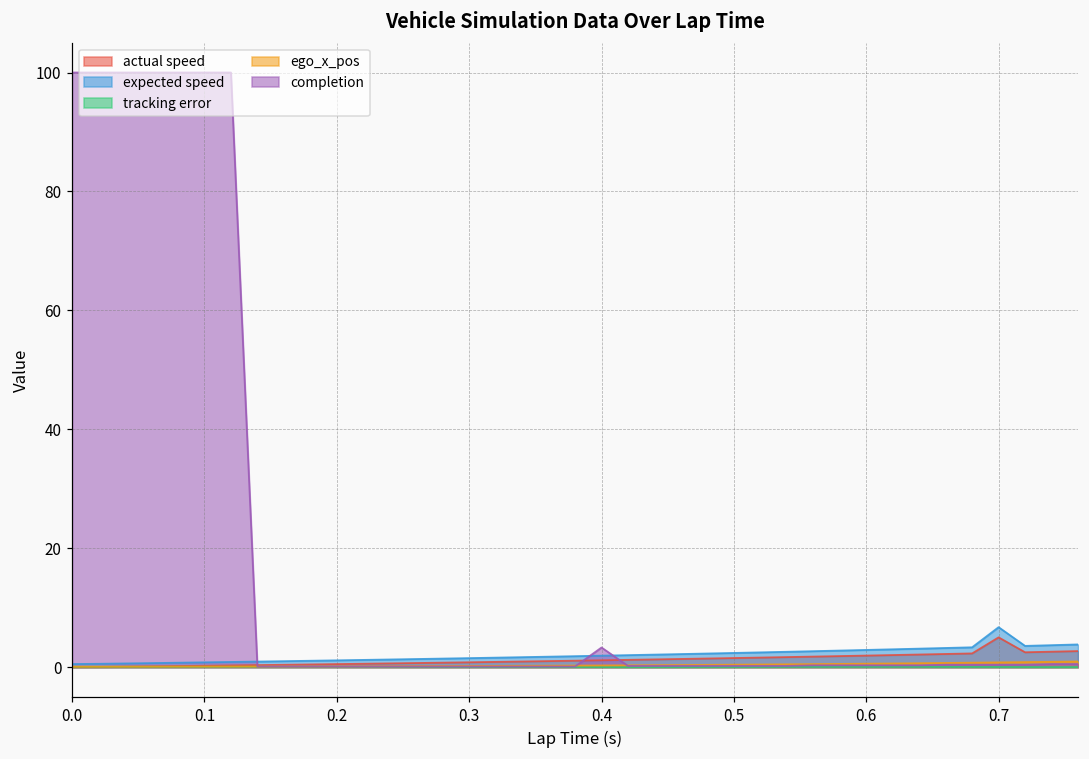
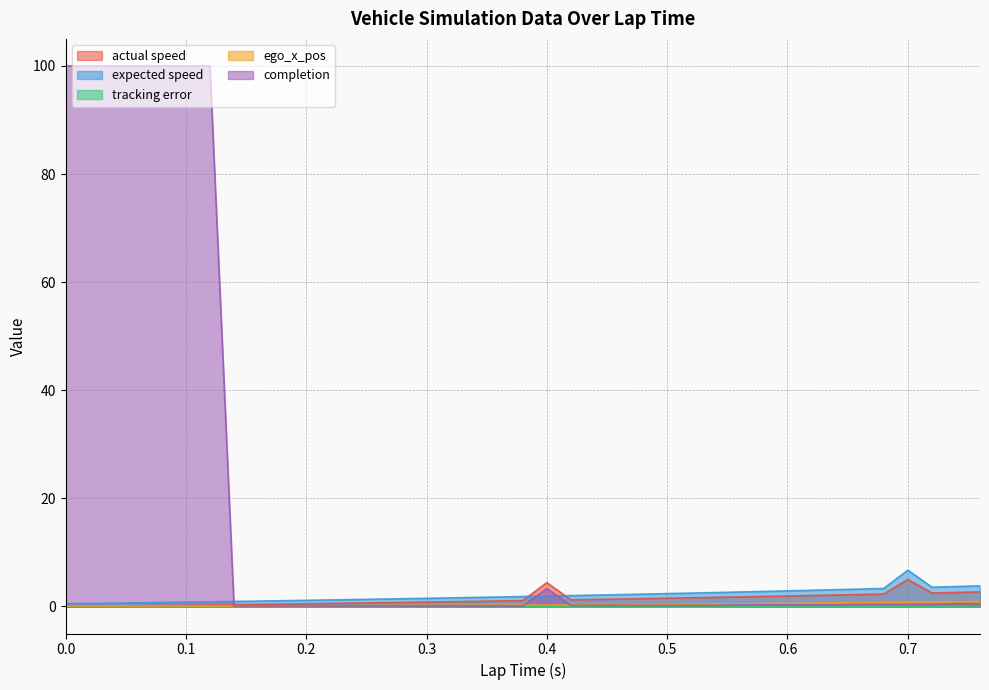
  {
    "actual speed": {
      "0.3": 1,
-     "0.4": 1,
+     "0.4": 4,
      "0.5": 2,
      "0.6": 2,
      "0.7": 5
    },
    "expected speed": {
      "0.1": 1,
      "0.2": 1,
      "0.3": 2,
      "0.4": 2,
      "0.5": 2,
      "0.6": 3,
      "0.7": 7
    },
    "completion": {
      "0.0": 100,
      "0.4": 3
    }
  }
